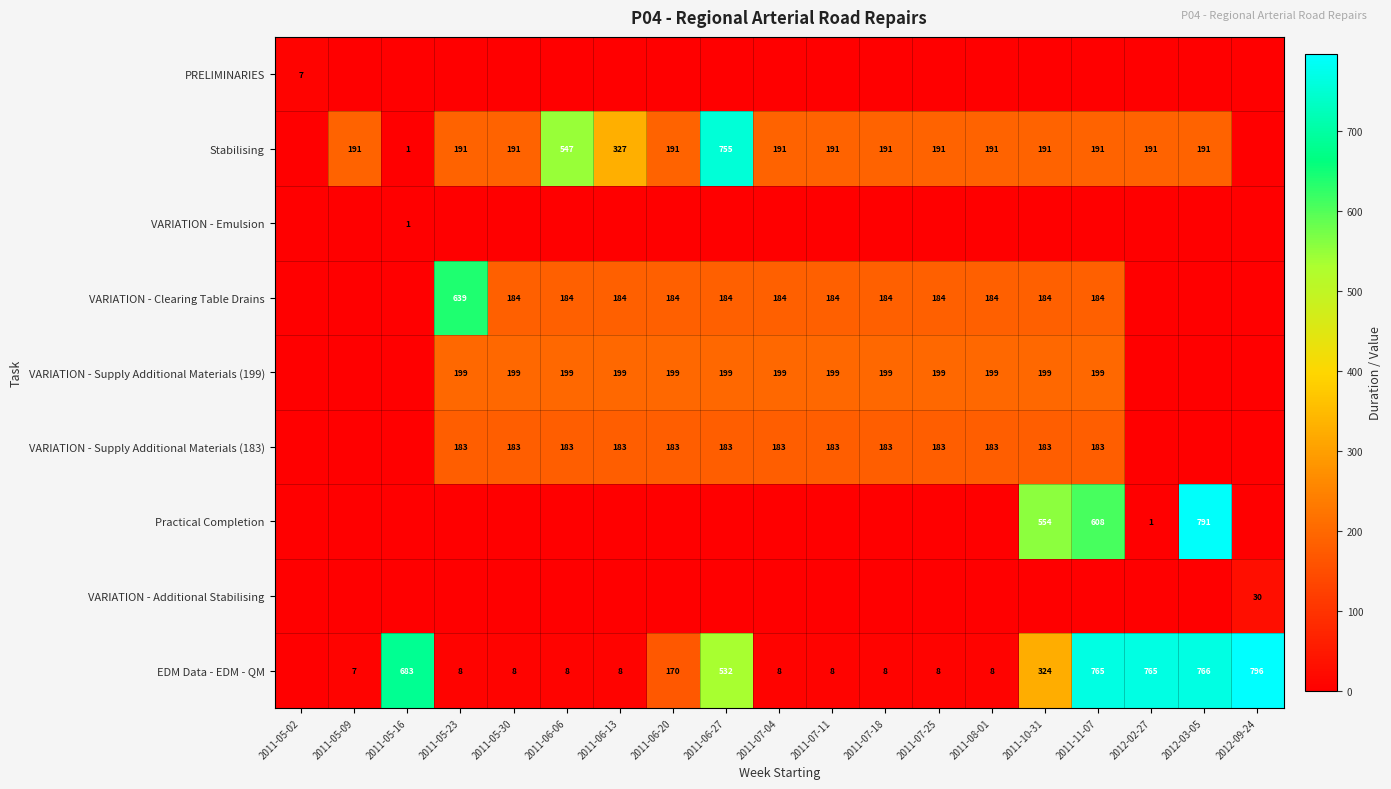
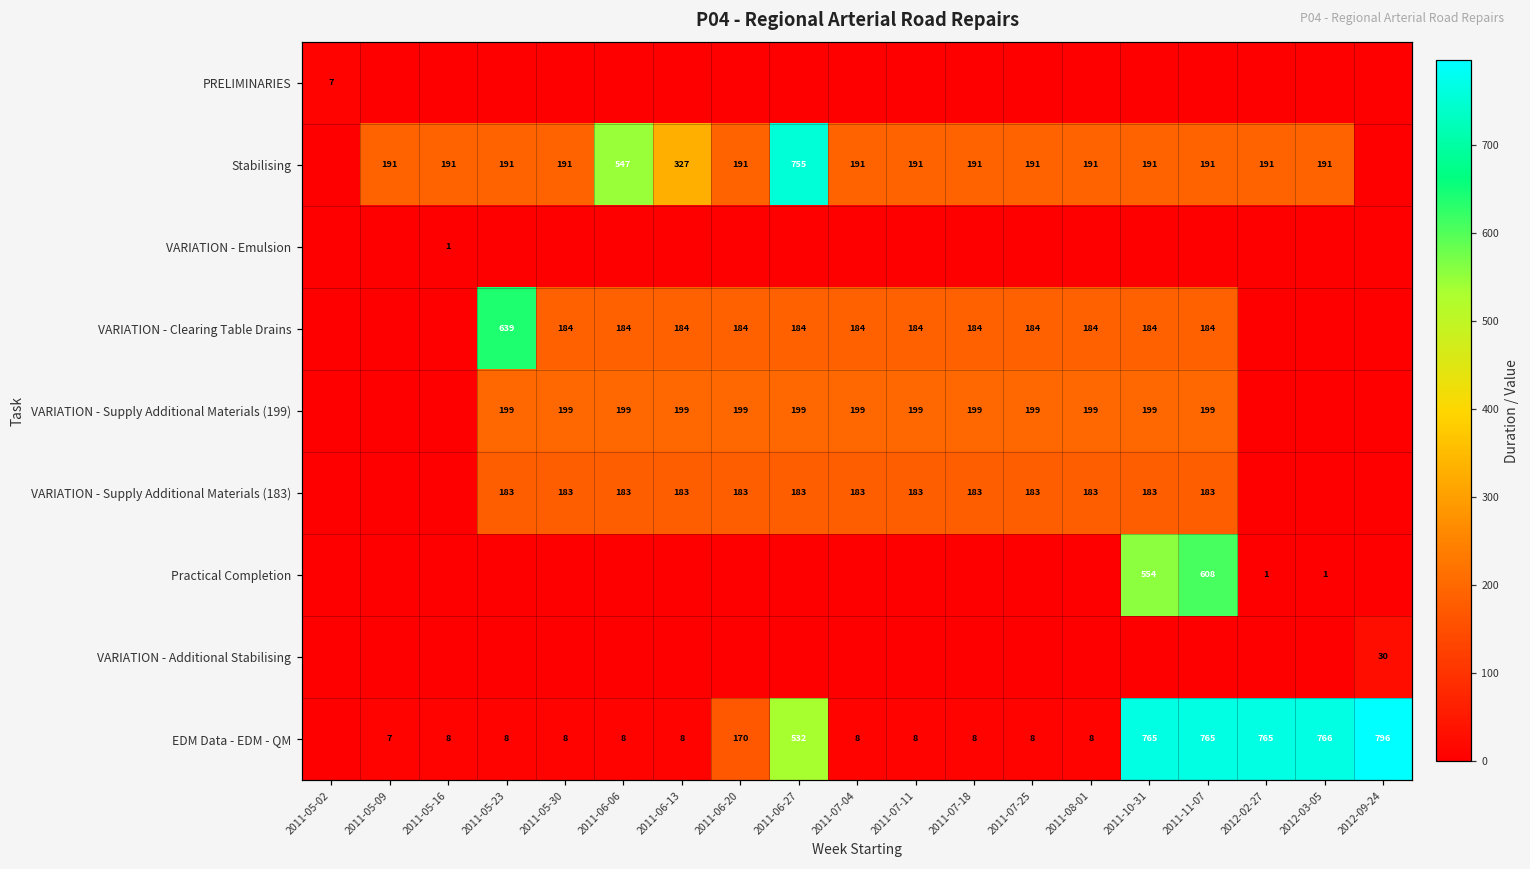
  {
    "PRELIMINARIES": {
      "2011-05-02": 7
    },
    "Stabilising": {
      "2011-05-09": 191,
-     "2011-05-16": 1,
+     "2011-05-16": 191,
      "2011-05-23": 191,
      "2011-05-30": 191,
      "2011-06-06": 547,
      "2011-06-13": 327,
      "2011-06-20": 191,
      "2011-06-27": 755,
      "2011-07-04": 191,
      "2011-07-11": 191,
      "2011-07-18": 191,
      "2011-07-25": 191,
      "2011-08-01": 191,
      "2011-10-31": 191,
      "2011-11-07": 191,
      "2012-02-27": 191,
      "2012-03-05": 191
    },
    "VARIATION - Emulsion": {
      "2011-05-16": 1
    },
    "VARIATION - Clearing Table Drains": {
      "2011-05-23": 639,
      "2011-05-30": 184,
      "2011-06-06": 184,
      "2011-06-13": 184,
      "2011-06-20": 184,
      "2011-06-27": 184,
      "2011-07-04": 184,
      "2011-07-11": 184,
      "2011-07-18": 184,
      "2011-07-25": 184,
      "2011-08-01": 184,
      "2011-10-31": 184,
      "2011-11-07": 184
    },
    "VARIATION - Supply Additional Materials (199)": {
      "2011-05-23": 199,
      "2011-05-30": 199,
      "2011-06-06": 199,
      "2011-06-13": 199,
      "2011-06-20": 199,
      "2011-06-27": 199,
      "2011-07-04": 199,
      "2011-07-11": 199,
      "2011-07-18": 199,
      "2011-07-25": 199,
      "2011-08-01": 199,
      "2011-10-31": 199,
      "2011-11-07": 199
    },
    "VARIATION - Supply Additional Materials (183)": {
      "2011-05-23": 183,
      "2011-05-30": 183,
      "2011-06-06": 183,
      "2011-06-13": 183,
      "2011-06-20": 183,
      "2011-06-27": 183,
      "2011-07-04": 183,
      "2011-07-11": 183,
      "2011-07-18": 183,
      "2011-07-25": 183,
      "2011-08-01": 183,
      "2011-10-31": 183,
      "2011-11-07": 183
    },
    "Practical Completion": {
      "2011-10-31": 554,
      "2011-11-07": 608,
      "2012-02-27": 1,
-     "2012-03-05": 791
+     "2012-03-05": 1
    },
    "VARIATION - Additional Stabilising": {
      "2012-09-24": 30
    },
    "EDM Data - EDM - QM": {
      "2011-05-09": 7,
-     "2011-05-16": 683,
+     "2011-05-16": 8,
      "2011-05-23": 8,
      "2011-05-30": 8,
      "2011-06-06": 8,
      "2011-06-13": 8,
      "2011-06-20": 170,
      "2011-06-27": 532,
      "2011-07-04": 8,
      "2011-07-11": 8,
      "2011-07-18": 8,
      "2011-07-25": 8,
      "2011-08-01": 8,
-     "2011-10-31": 324,
+     "2011-10-31": 765,
      "2011-11-07": 765,
      "2012-02-27": 765,
      "2012-03-05": 766,
      "2012-09-24": 796
    }
  }
